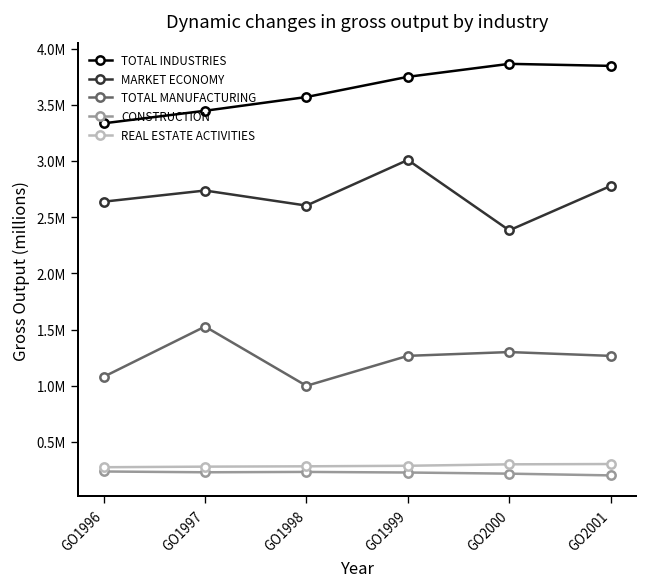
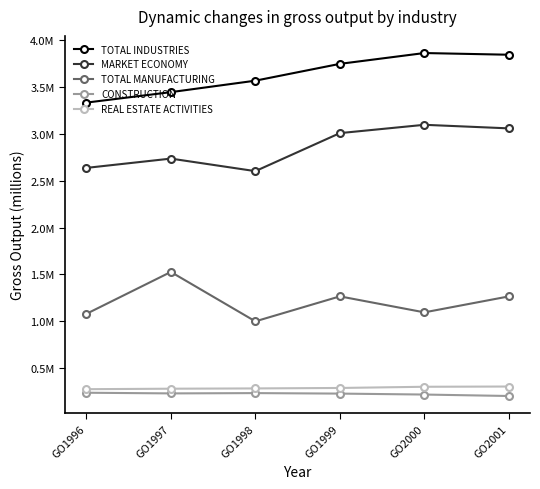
  {
    "TOTAL INDUSTRIES": {
      "GO1996": 3300000,
      "GO1997": 3400000,
      "GO1998": 3600000,
      "GO1999": 3700000,
      "GO2000": 3900000,
      "GO2001": 3800000
    },
    "MARKET ECONOMY": {
      "GO1996": 2600000,
      "GO1997": 2700000,
      "GO1998": 2600000,
      "GO1999": 3000000,
-     "GO2000": 2400000,
-     "GO2001": 2800000
+     "GO2000": 3100000,
+     "GO2001": 3100000
    },
    "TOTAL MANUFACTURING": {
      "GO1996": 1100000,
      "GO1997": 1500000,
      "GO1998": 1000000,
      "GO1999": 1300000,
-     "GO2000": 1300000,
+     "GO2000": 1100000,
      "GO2001": 1300000
    }
  }
